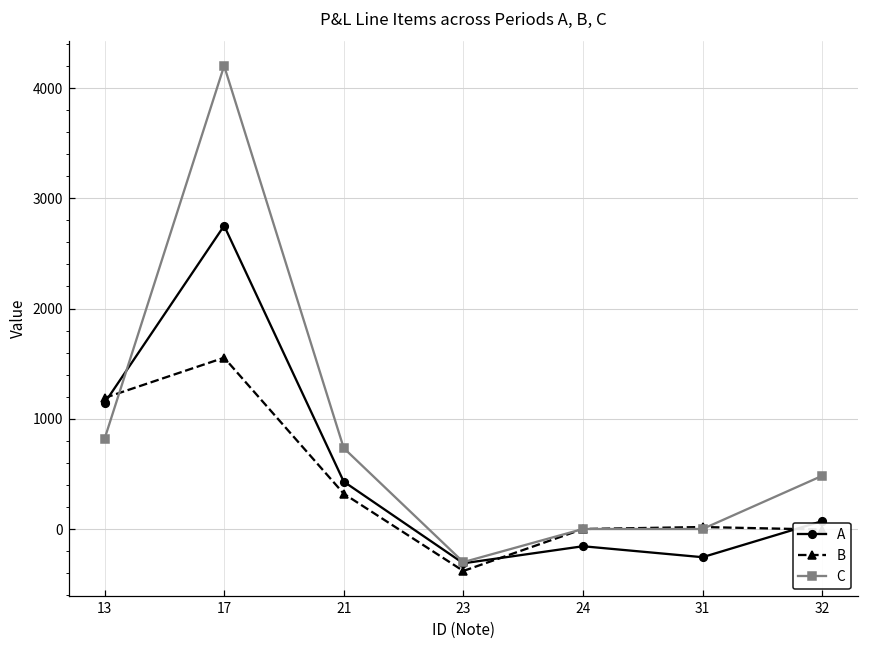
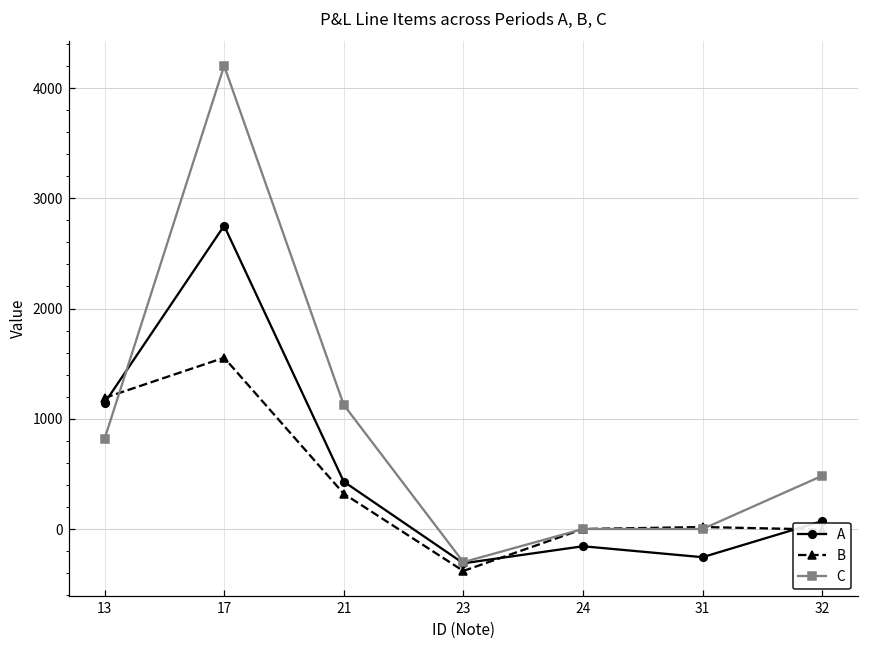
  {
    "C": {
      "13": 820,
      "17": 4200,
-     "21": 730,
+     "21": 1130,
      "32": 480
    }
  }
